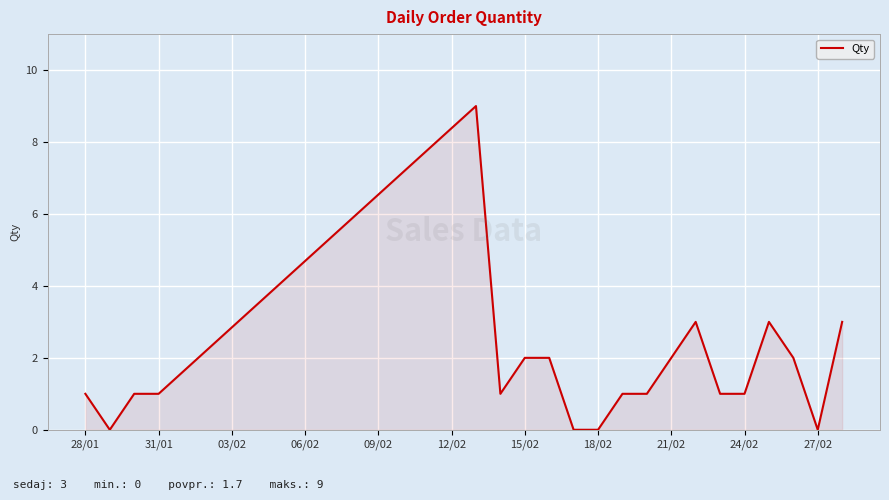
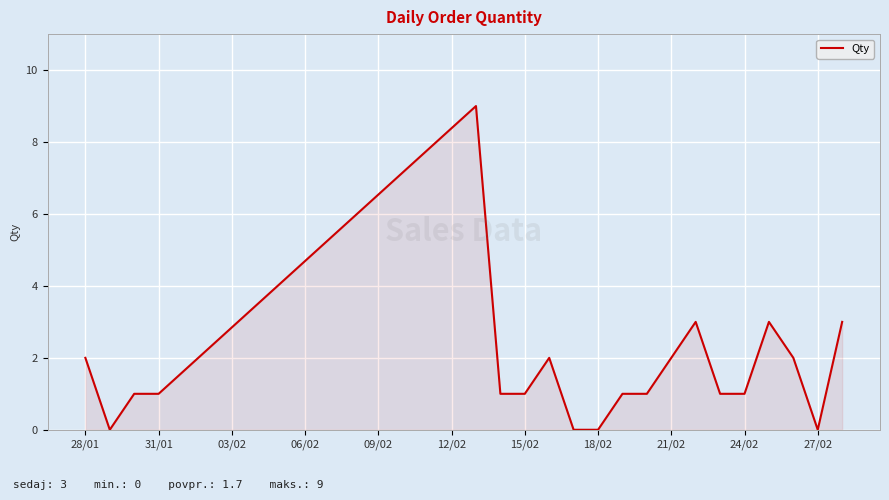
  {
-   "28/01": 1,
+   "28/01": 2,
    "31/01": 1,
-   "15/02": 2,
+   "15/02": 1,
    "18/02": 0,
    "21/02": 2,
    "24/02": 1,
    "27/02": 0
  }
